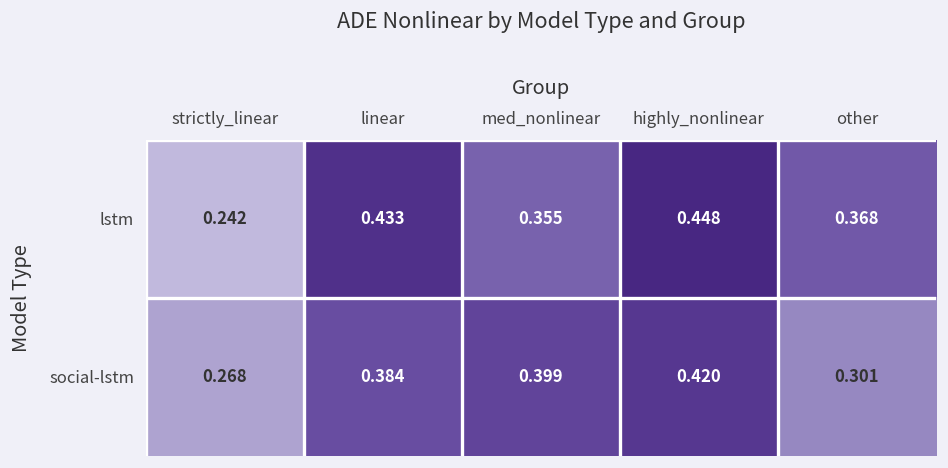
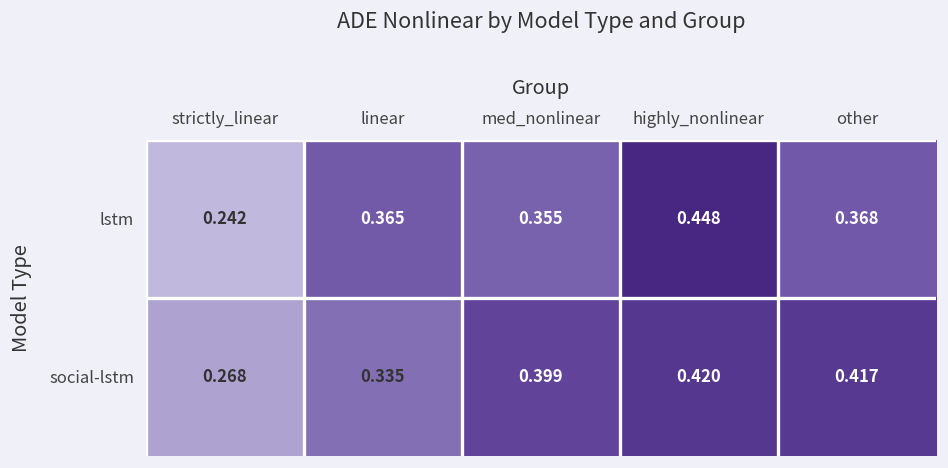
  {
    "lstm": {
      "strictly_linear": 0.242,
-     "linear": 0.433,
+     "linear": 0.365,
      "med_nonlinear": 0.355,
      "highly_nonlinear": 0.448,
      "other": 0.368
    },
    "social-lstm": {
      "strictly_linear": 0.268,
-     "linear": 0.384,
+     "linear": 0.335,
      "med_nonlinear": 0.399,
      "highly_nonlinear": 0.420,
-     "other": 0.301
+     "other": 0.417
    }
  }
